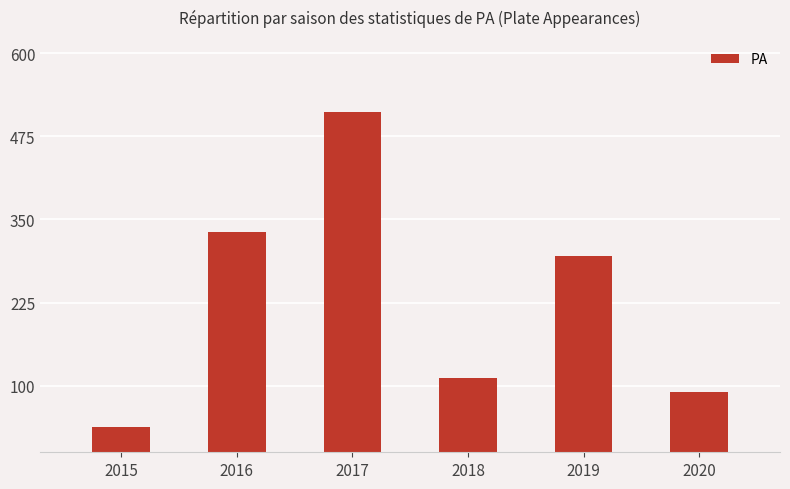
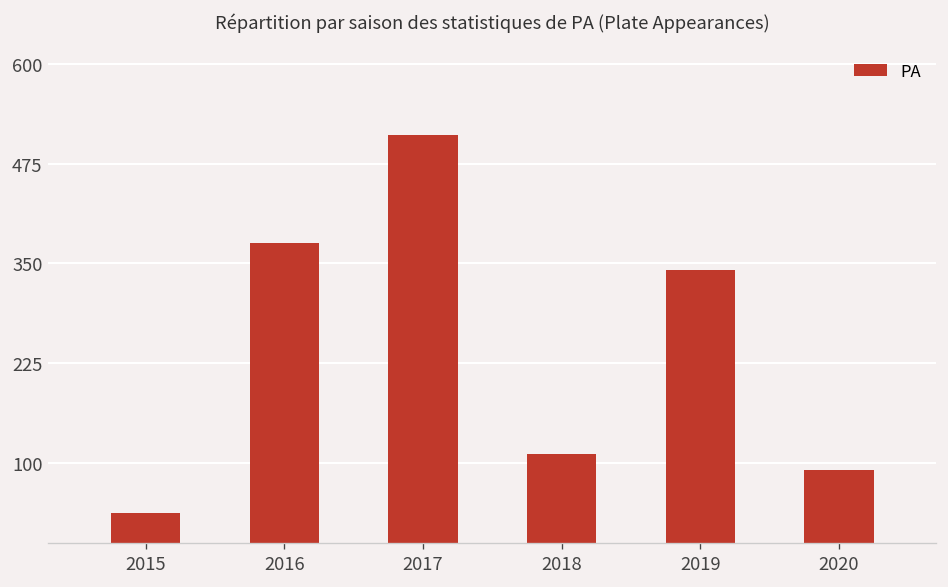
  {
    "2015": 40,
-   "2016": 330,
+   "2016": 380,
    "2017": 510,
    "2018": 110,
-   "2019": 300,
+   "2019": 340,
    "2020": 90
  }
